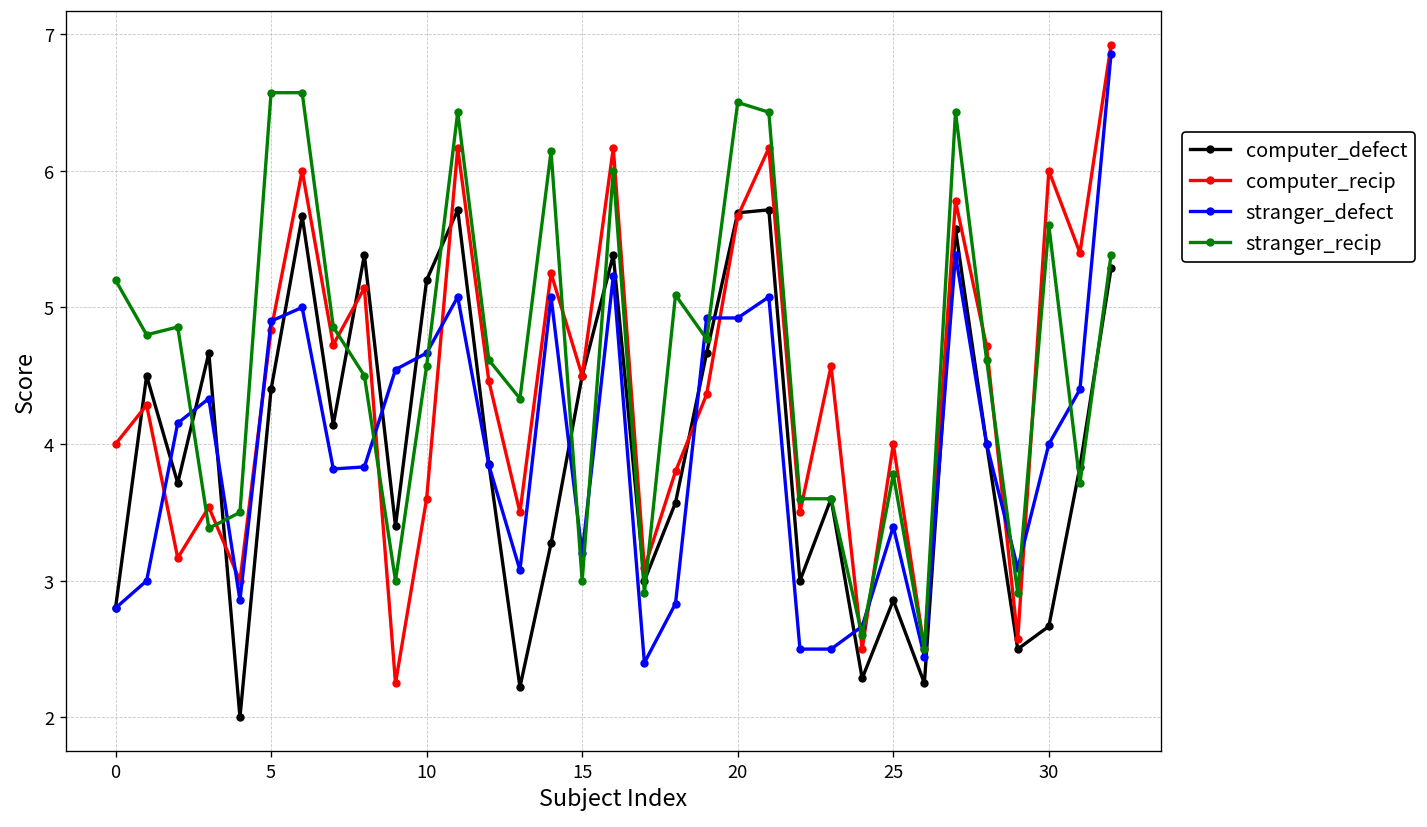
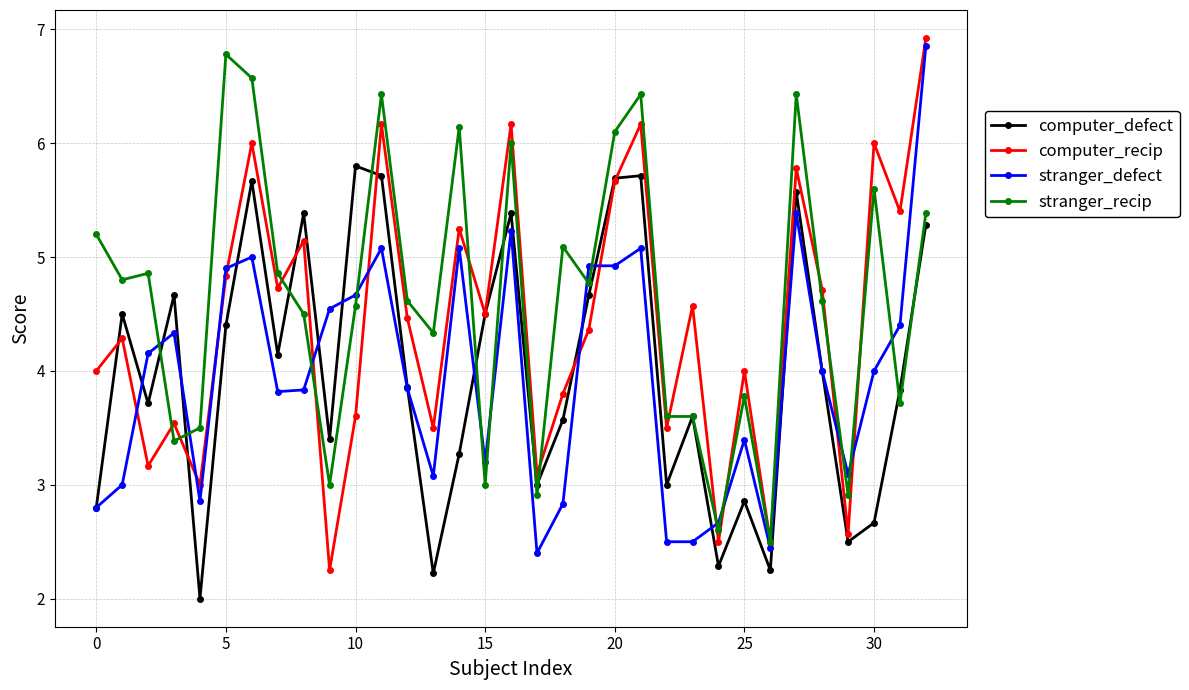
  {
    "computer_defect": {
      "5": 4.4,
-     "10": 5.2,
+     "10": 5.8,
      "20": 5.7,
      "25": 2.86,
      "30": 2.67
    },
    "computer_recip": {
      "0": 4.00,
      "5": 4.83,
      "10": 3.60,
      "20": 5.67,
      "25": 4.00,
      "30": 6.00
    },
    "stranger_defect": {
      "5": 4.90,
      "10": 4.67,
      "15": 3.20,
      "20": 4.92,
      "25": 3.40,
      "30": 4.00
    },
    "stranger_recip": {
      "0": 5.20,
-     "5": 6.57,
+     "5": 6.78,
      "10": 4.57,
      "15": 3.00,
-     "20": 6.5,
+     "20": 6.1,
      "25": 3.78,
      "30": 5.60
    }
  }
